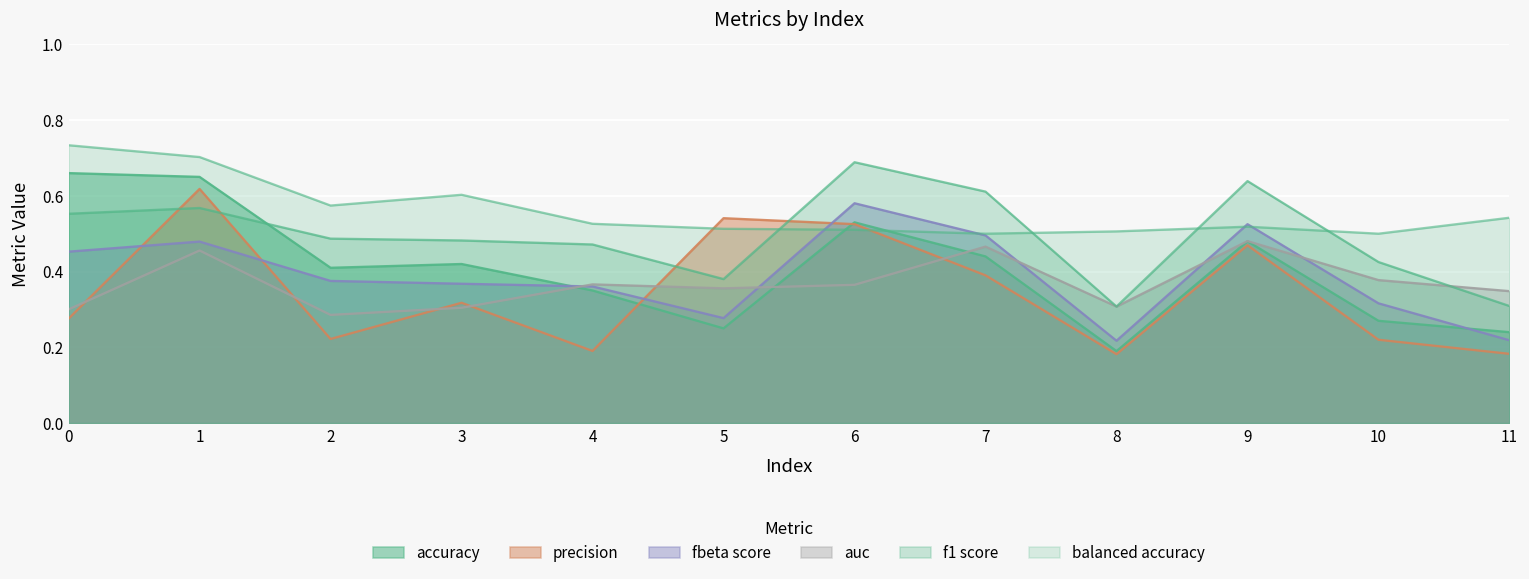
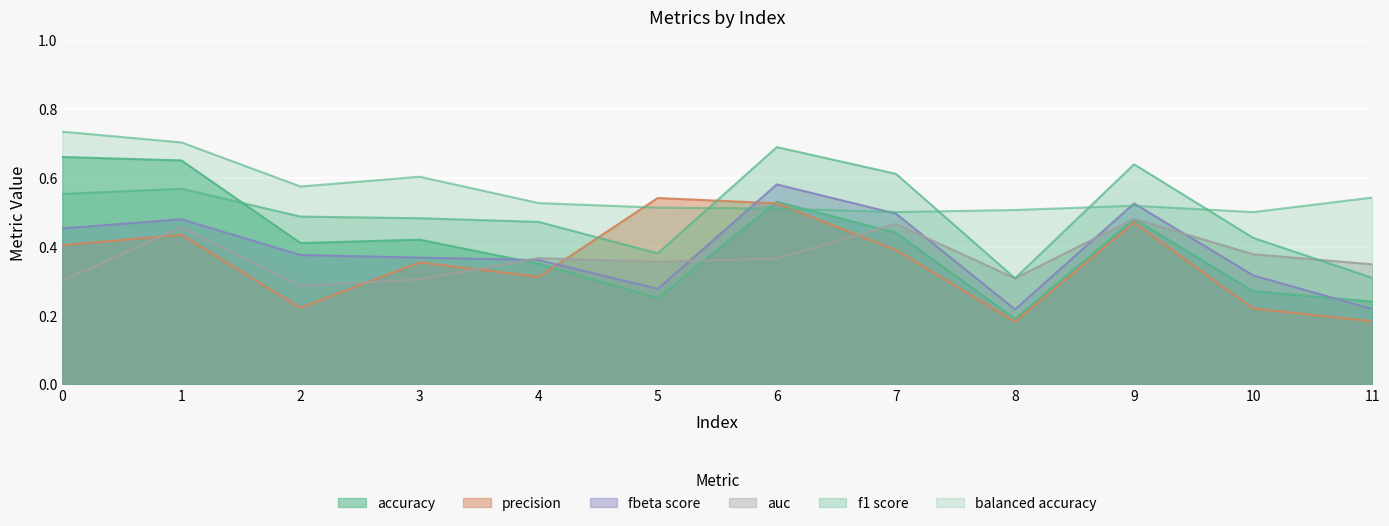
  {
    "precision": {
-     "0": 0.28,
-     "1": 0.62,
+     "0": 0.40,
+     "1": 0.43,
      "2": 0.22,
-     "3": 0.32,
-     "4": 0.19,
+     "3": 0.35,
+     "4": 0.31,
      "5": 0.54,
      "7": 0.39,
      "8": 0.18,
      "9": 0.47,
      "10": 0.22,
      "11": 0.18
    }
  }
